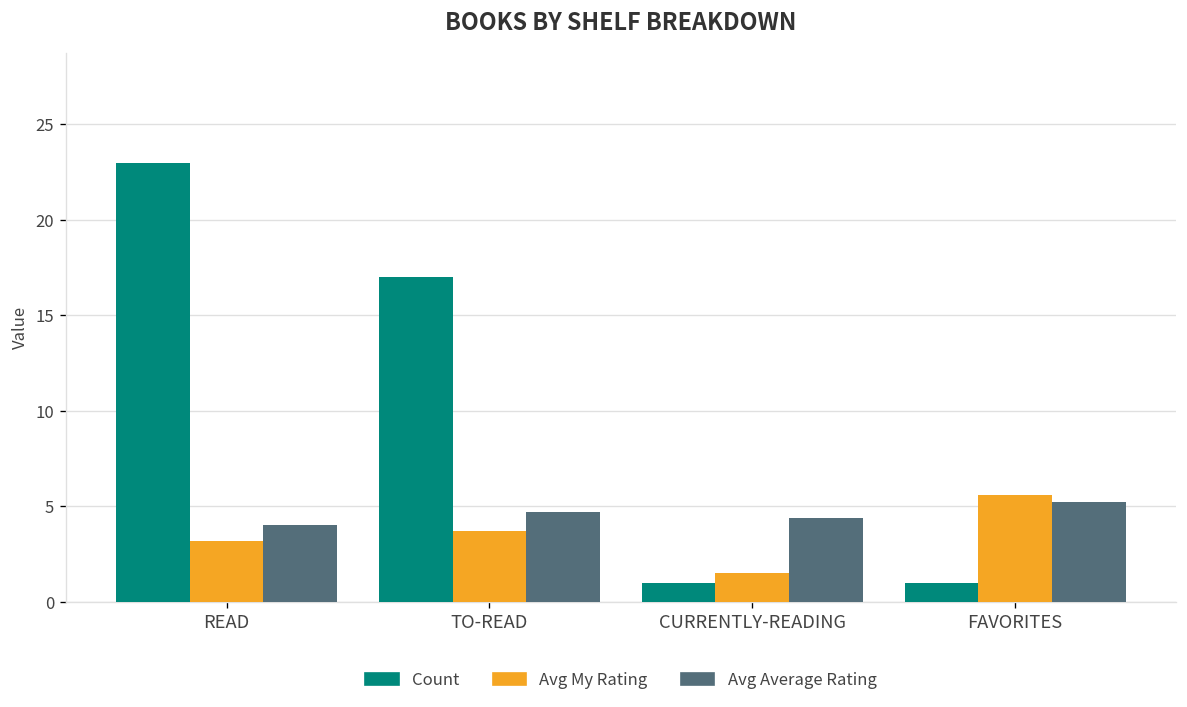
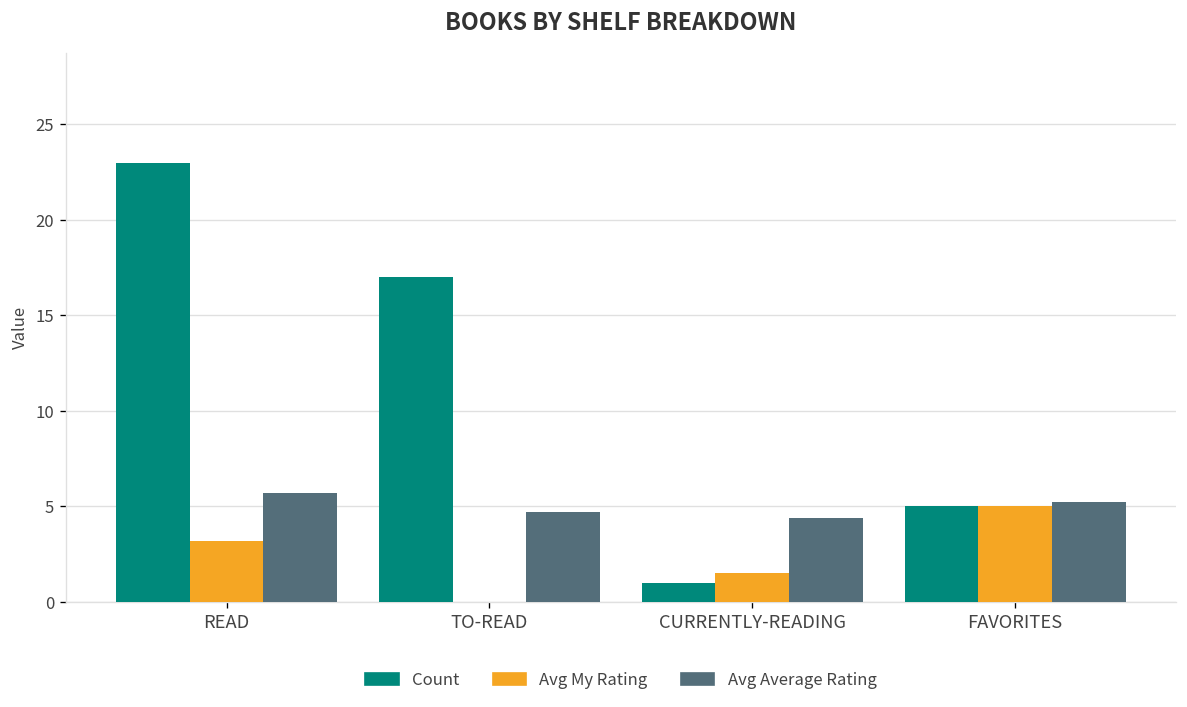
  {
    "Count": {
      "READ": 23,
      "TO-READ": 17,
      "CURRENTLY-READING": 1,
-     "FAVORITES": 1
+     "FAVORITES": 5
    },
    "Avg My Rating": {
      "READ": 3.2,
-     "TO-READ": 3.7,
+     "TO-READ": 0.0,
      "CURRENTLY-READING": 1.5,
-     "FAVORITES": 5.6
+     "FAVORITES": 5.0
    },
    "Avg Average Rating": {
-     "READ": 4.0,
+     "READ": 5.7,
      "TO-READ": 4.7,
      "CURRENTLY-READING": 4.4,
      "FAVORITES": 5.2
    }
  }
